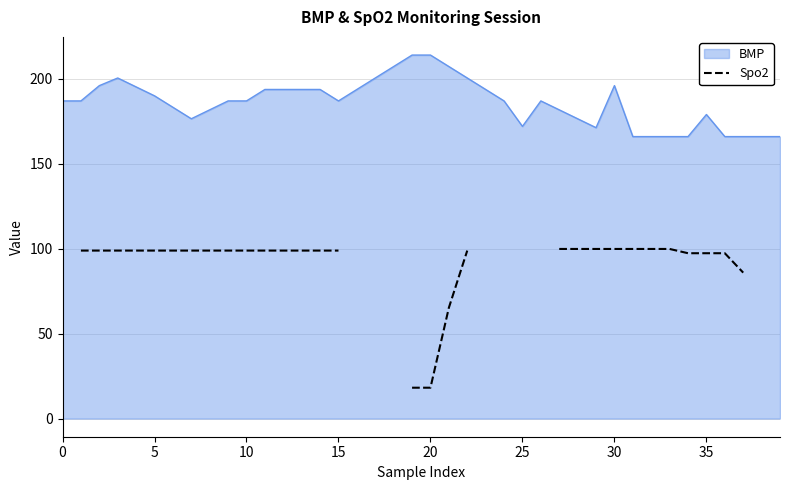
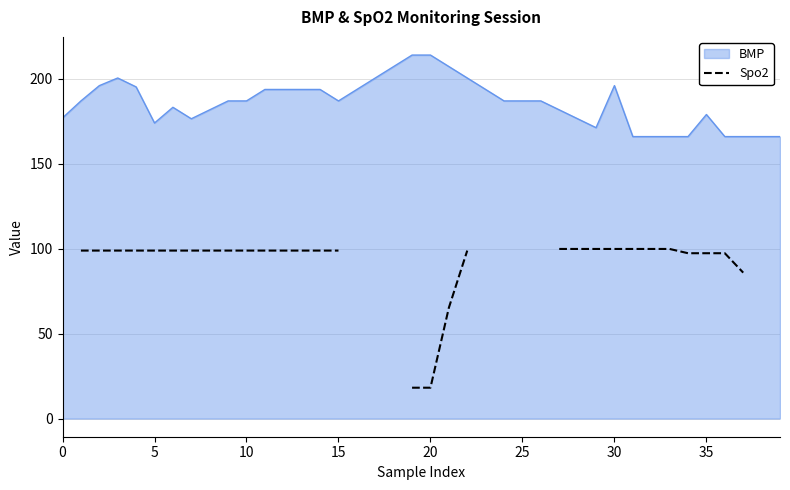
  {
    "BMP": {
-     "0": 187,
-     "5": 190,
+     "0": 177,
+     "5": 174,
      "10": 187,
      "15": 187,
      "20": 214,
-     "25": 172,
+     "25": 187,
      "30": 196,
      "35": 179
    },
    "Spo2": {
      "5": 99,
      "10": 99,
      "15": 99,
      "20": 18,
      "30": 100,
      "35": 97
    }
  }
